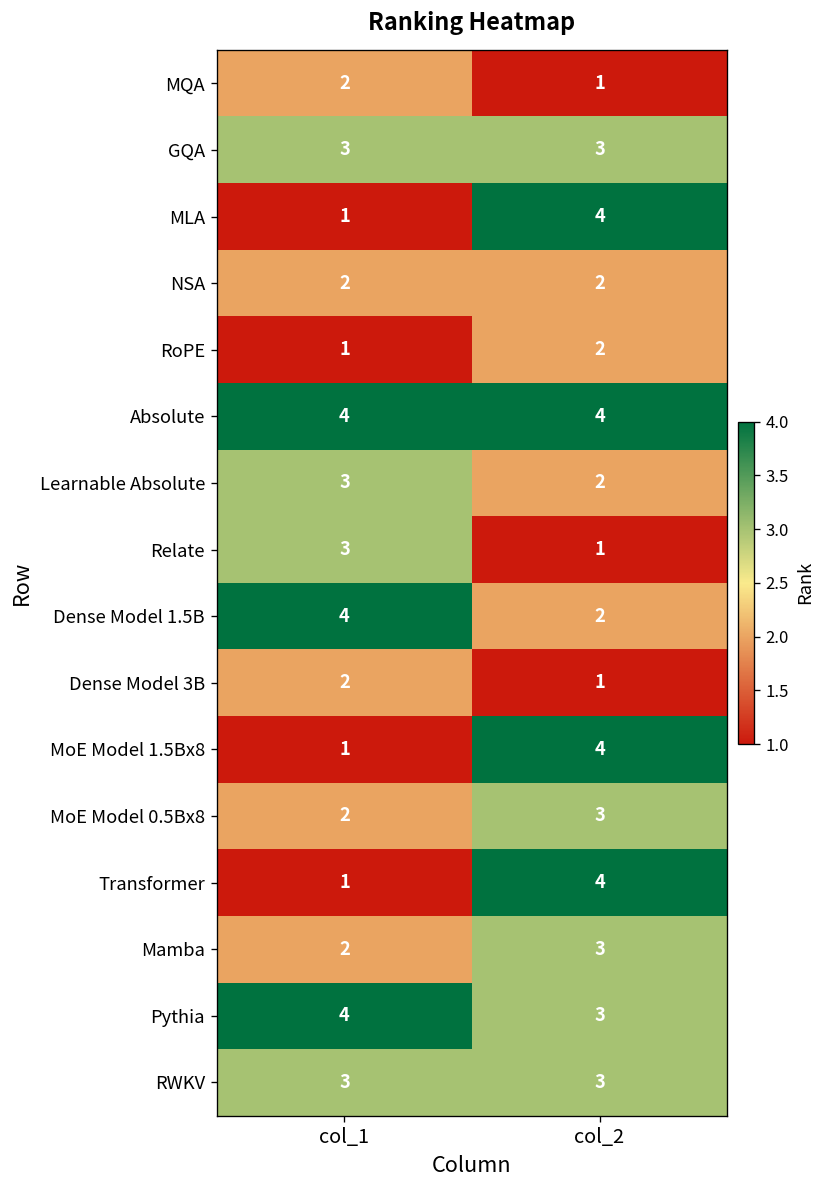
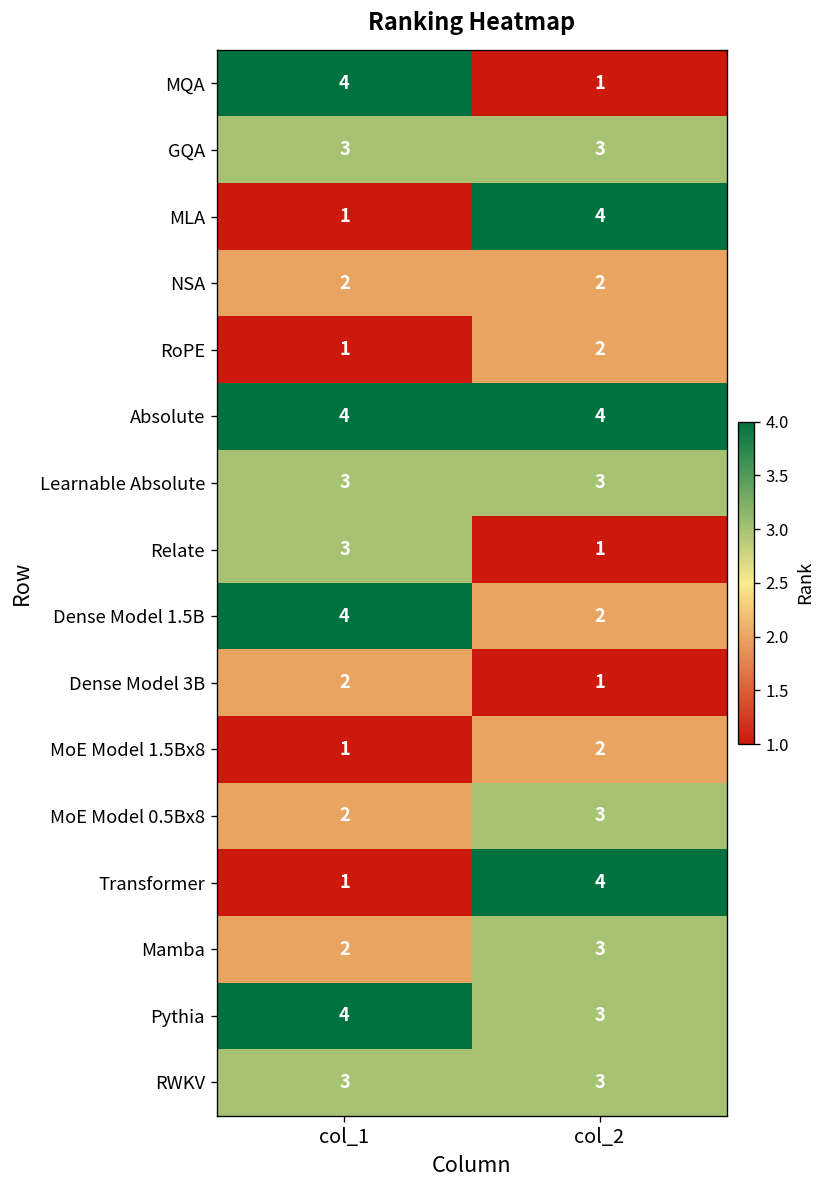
  {
    "MQA": {
-     "col_1": 2,
+     "col_1": 4,
      "col_2": 1
    },
    "GQA": {
      "col_1": 3,
      "col_2": 3
    },
    "MLA": {
      "col_1": 1,
      "col_2": 4
    },
    "NSA": {
      "col_1": 2,
      "col_2": 2
    },
    "RoPE": {
      "col_1": 1,
      "col_2": 2
    },
    "Absolute": {
      "col_1": 4,
      "col_2": 4
    },
    "Learnable Absolute": {
      "col_1": 3,
-     "col_2": 2
+     "col_2": 3
    },
    "Relate": {
      "col_1": 3,
      "col_2": 1
    },
    "Dense Model 1.5B": {
      "col_1": 4,
      "col_2": 2
    },
    "Dense Model 3B": {
      "col_1": 2,
      "col_2": 1
    },
    "MoE Model 1.5Bx8": {
      "col_1": 1,
-     "col_2": 4
+     "col_2": 2
    },
    "MoE Model 0.5Bx8": {
      "col_1": 2,
      "col_2": 3
    },
    "Transformer": {
      "col_1": 1,
      "col_2": 4
    },
    "Mamba": {
      "col_1": 2,
      "col_2": 3
    },
    "Pythia": {
      "col_1": 4,
      "col_2": 3
    },
    "RWKV": {
      "col_1": 3,
      "col_2": 3
    }
  }
